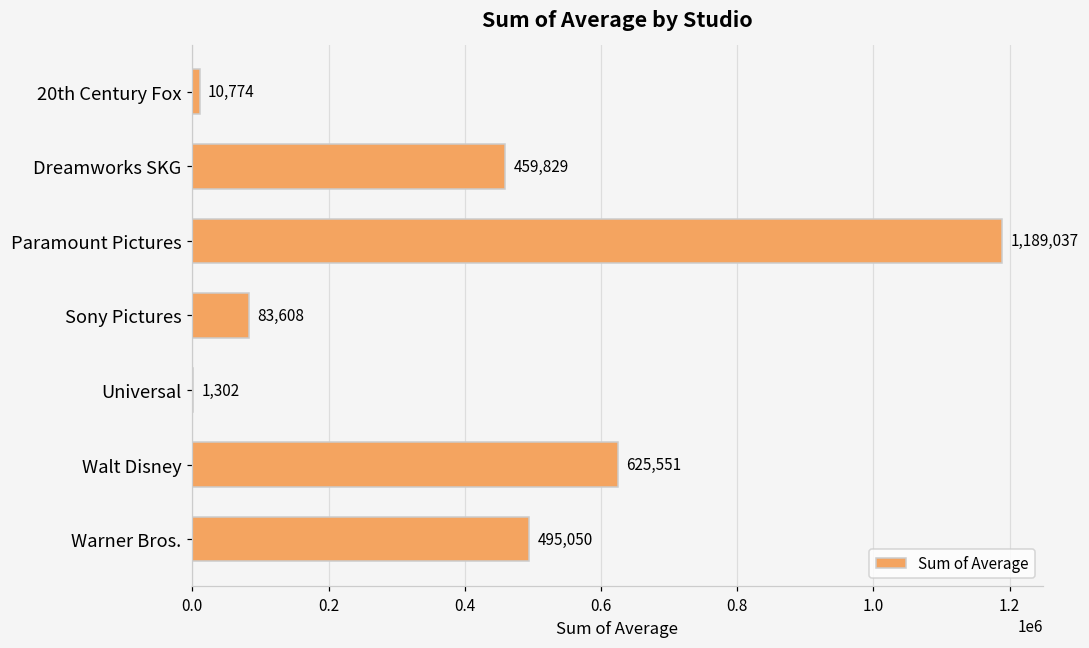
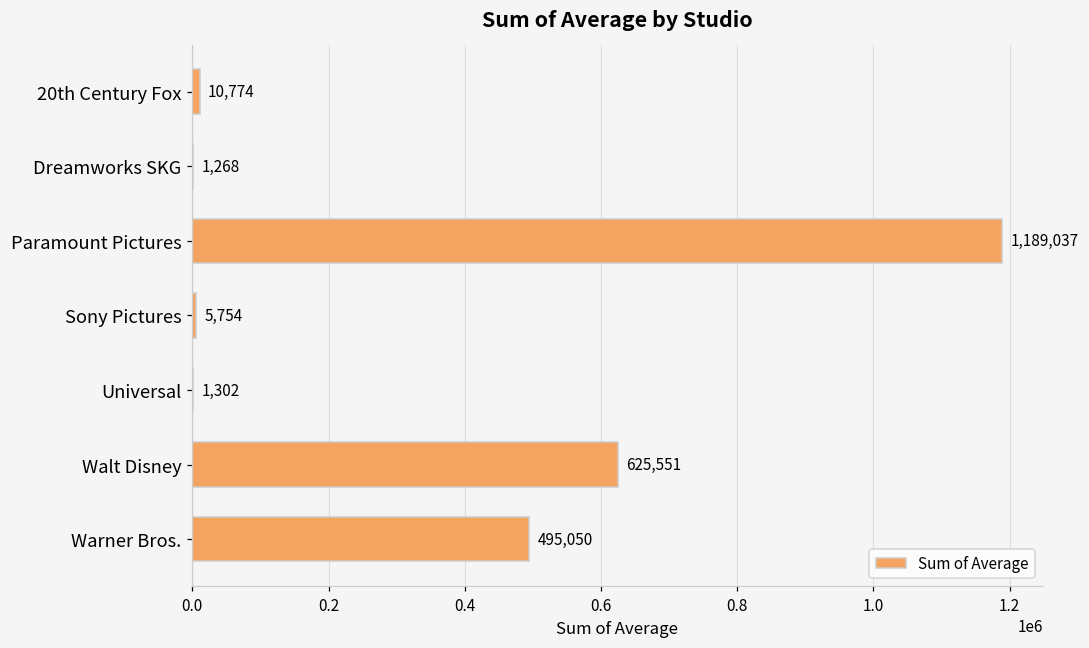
  {
    "20th Century Fox": "10,774",
-   "Dreamworks SKG": "459,829",
+   "Dreamworks SKG": "1,268",
    "Paramount Pictures": "1,189,037",
-   "Sony Pictures": "83,608",
+   "Sony Pictures": "5,754",
    "Universal": "1,302",
    "Walt Disney": "625,551",
    "Warner Bros.": "495,050"
  }
